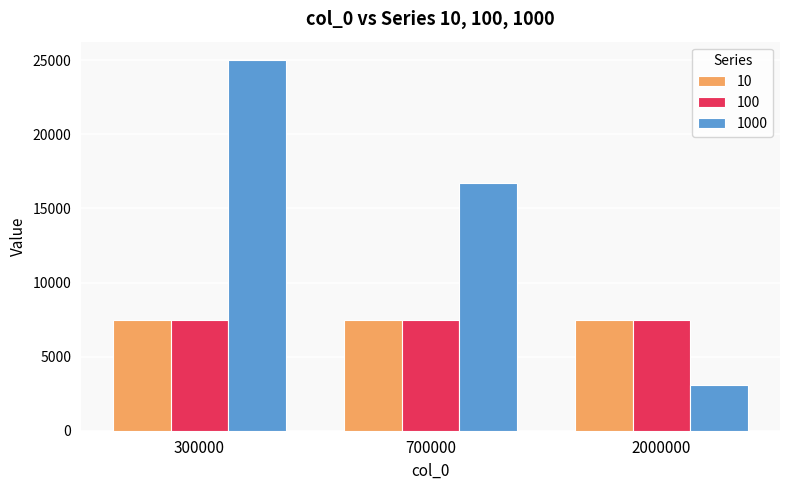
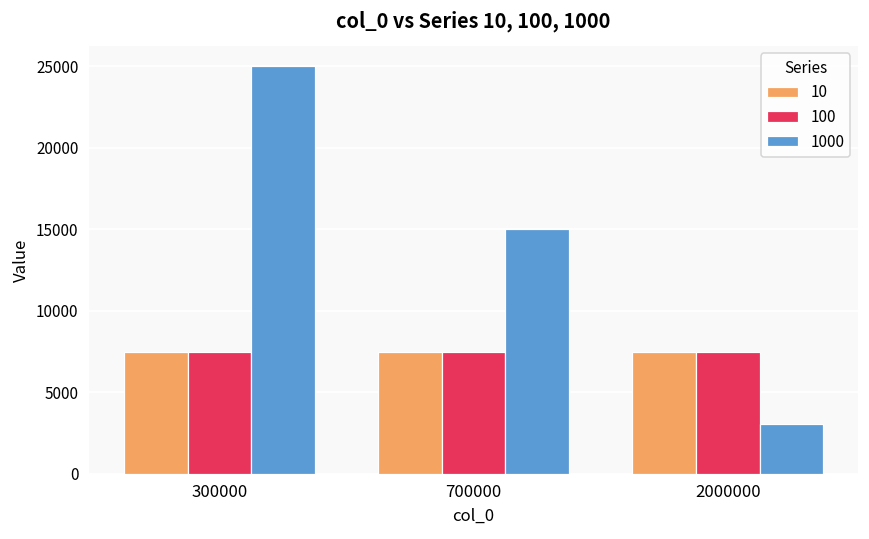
  {
    "10": {
      "300000": 7500,
      "700000": 7500,
      "2000000": 7500
    },
    "100": {
      "300000": 7500,
      "700000": 7500,
      "2000000": 7500
    },
    "1000": {
      "300000": 25000,
-     "700000": 16700,
+     "700000": 15000,
      "2000000": 3100
    }
  }
